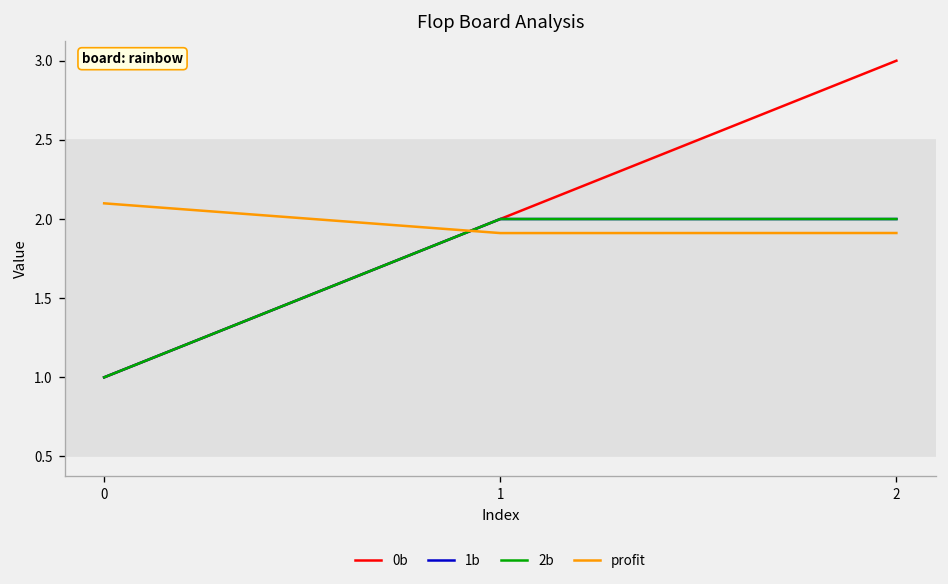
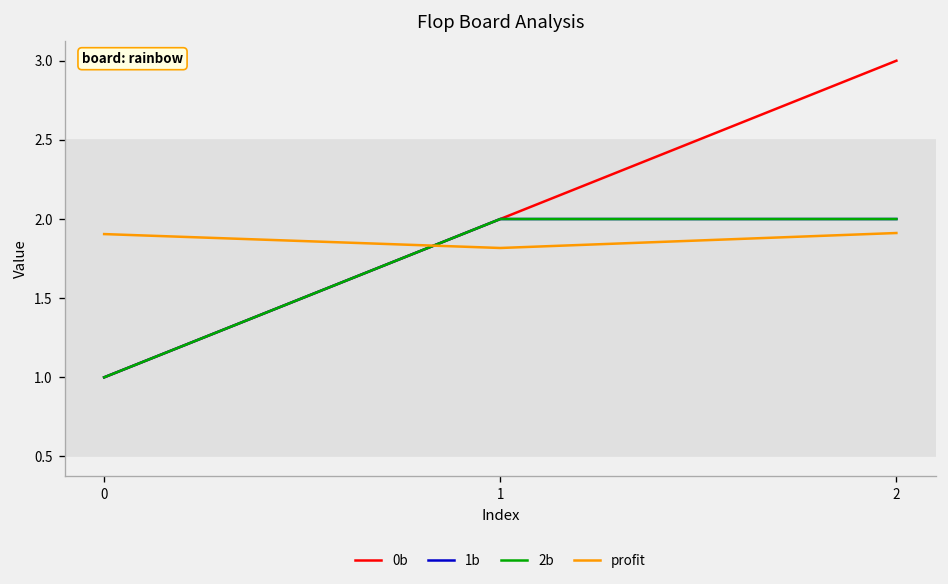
  {
    "0b": {
      "2": 3.00
    },
    "2b": {
      "2": 2.00
    },
    "profit": {
-     "0": 2.10,
-     "1": 1.91,
+     "0": 1.90,
+     "1": 1.82,
      "2": 1.91
    }
  }
